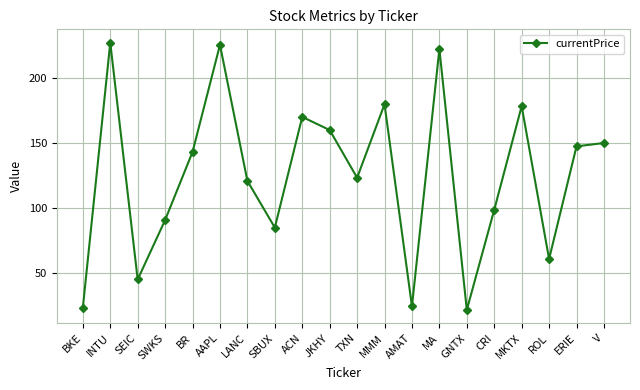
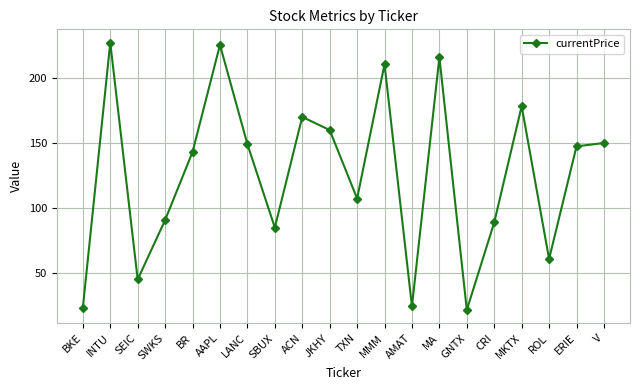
  {
    "BKE": 23,
    "INTU": 227,
    "SEIC": 45,
    "SWKS": 91,
    "BR": 143,
    "AAPL": 226,
-   "LANC": 121,
+   "LANC": 149,
    "SBUX": 85,
    "ACN": 170,
    "JKHY": 160,
-   "TXN": 123,
-   "MMM": 180,
+   "TXN": 107,
+   "MMM": 211,
    "AMAT": 24,
-   "MA": 223,
+   "MA": 216,
    "GNTX": 21,
-   "CRI": 99,
+   "CRI": 89,
    "MKTX": 178,
    "ROL": 61,
    "ERIE": 148,
    "V": 150
  }
